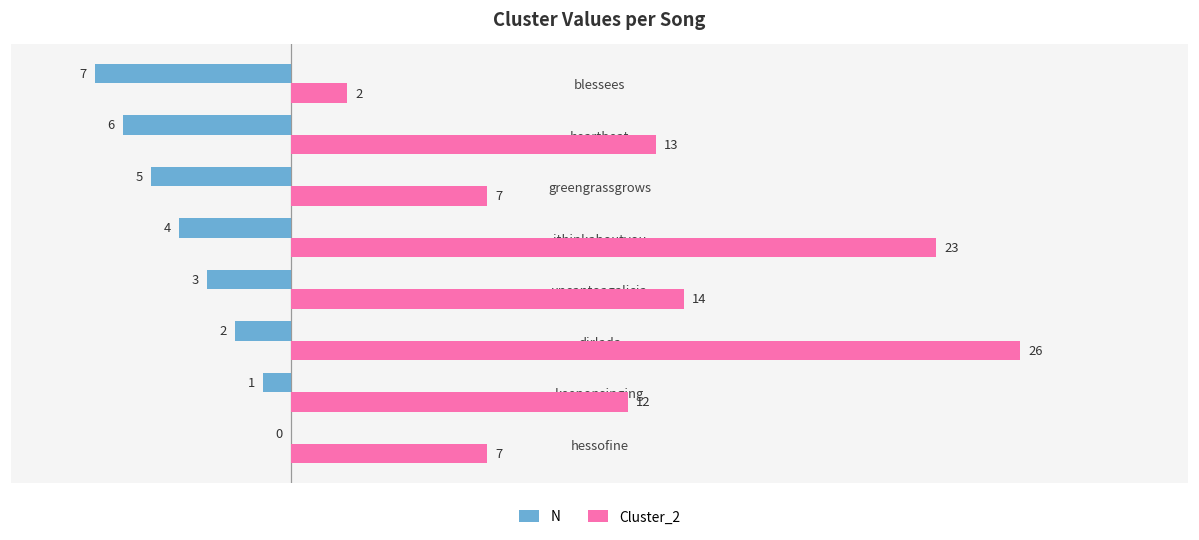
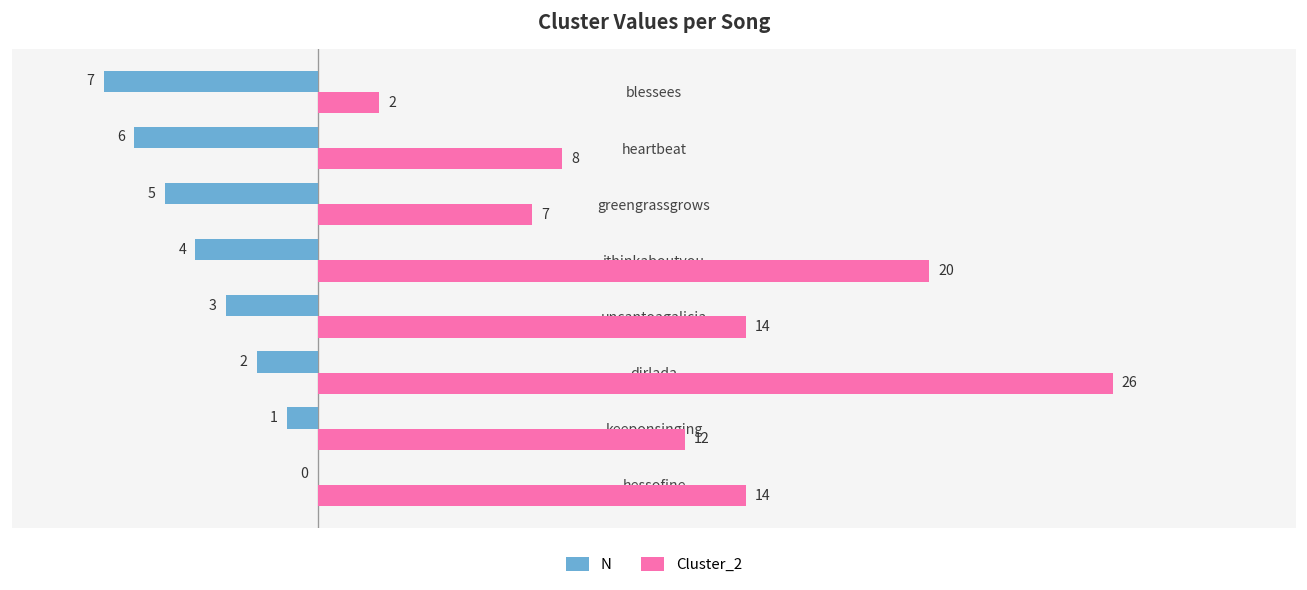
  {
    "N": {
      "hessofine": 0
    },
    "Cluster_2": {
      "blessees": 2,
-     "heartbeat": 13,
+     "heartbeat": 8,
      "greengrassgrows": 7,
-     "ithinkaboutyou": 23,
+     "ithinkaboutyou": 20,
      "uncantoagalicia": 14,
      "dirlada": 26,
      "keeponsinging": 12,
-     "hessofine": 7
+     "hessofine": 14
    }
  }
